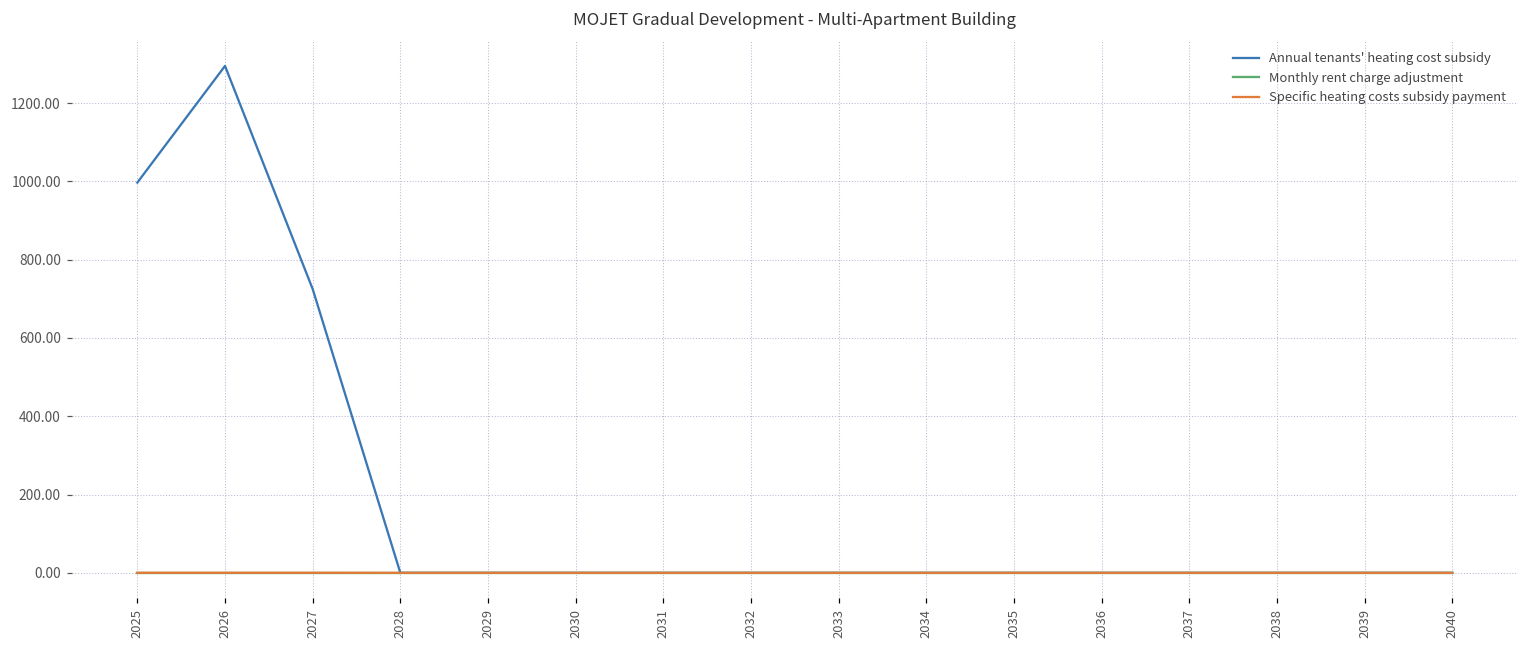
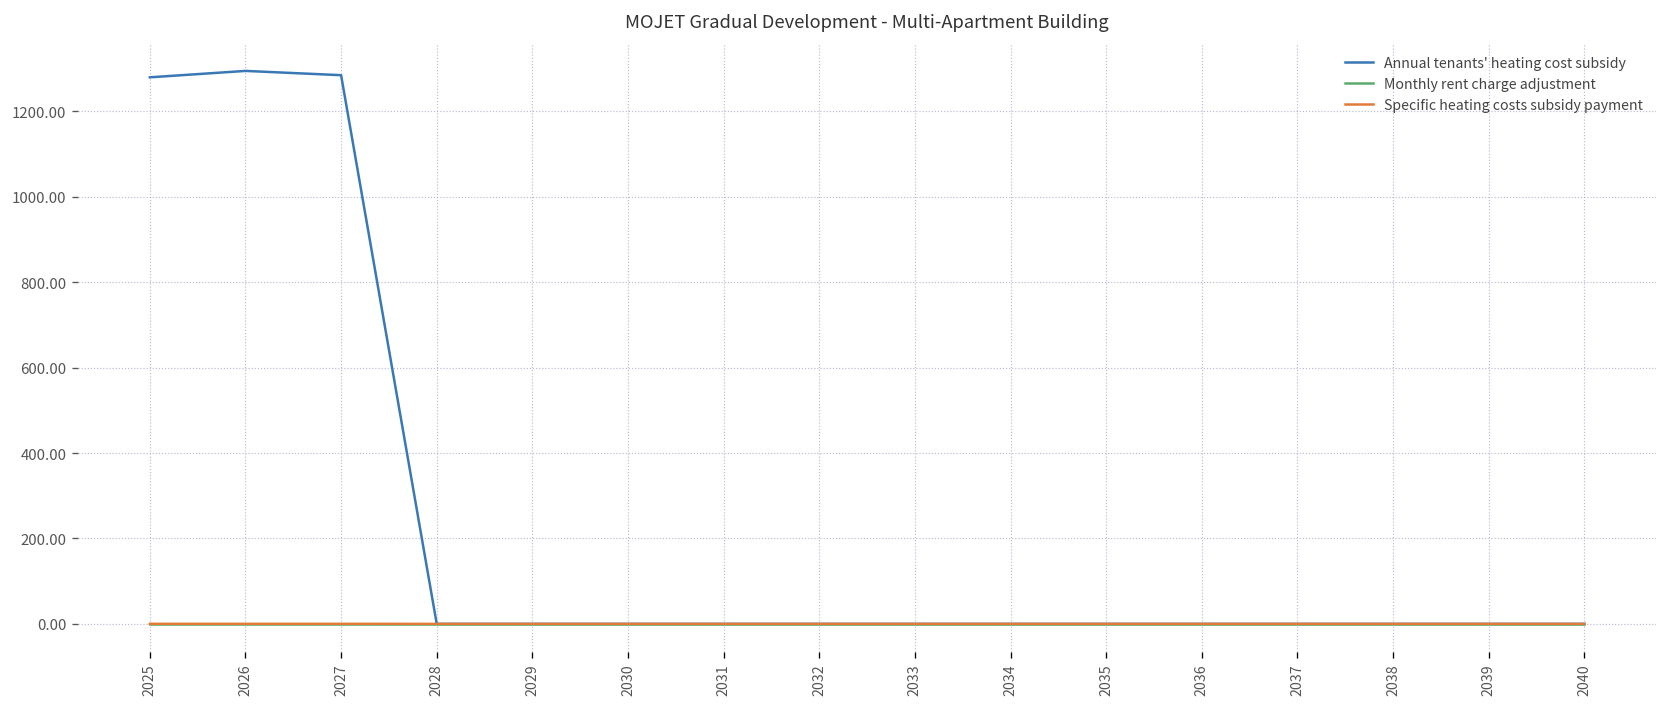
  {
    "Annual tenants' heating cost subsidy": {
-     "2025": 1000,
+     "2025": 1280,
      "2026": 1300,
-     "2027": 730
+     "2027": 1290
    },
    "Specific heating costs subsidy payment": {
      "2025": 0,
      "2026": 0,
      "2027": 0
    }
  }
